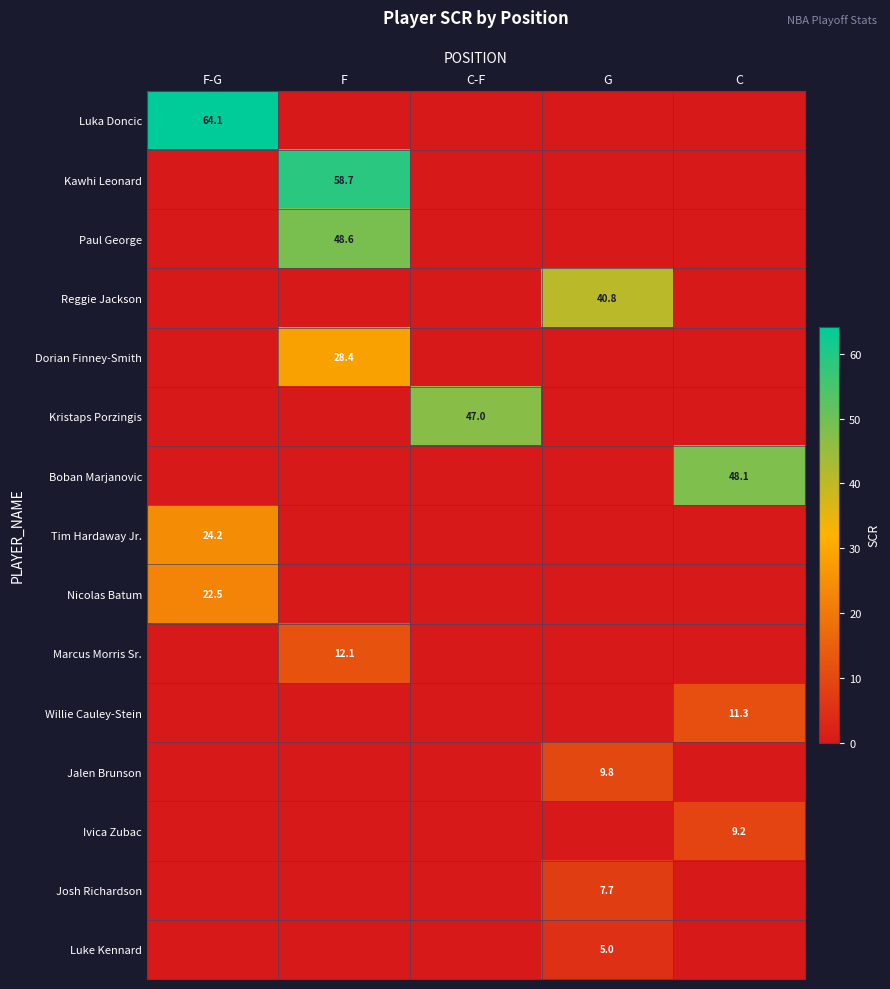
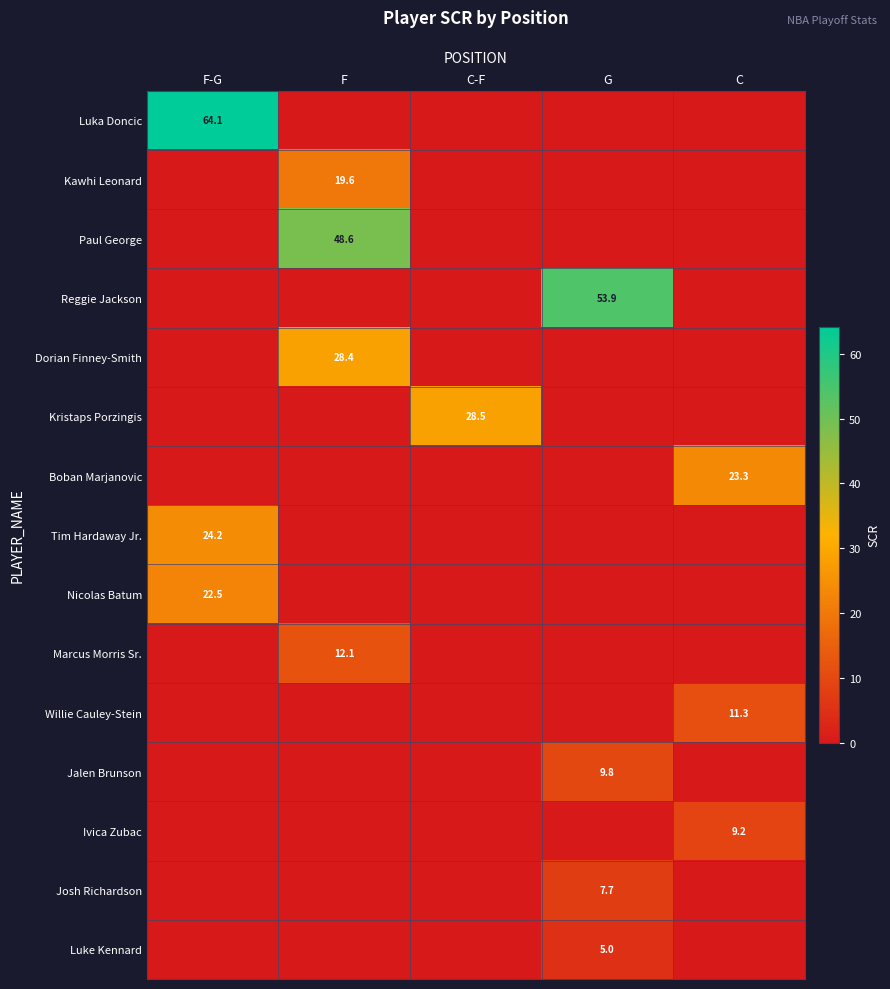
  {
    "Luka Doncic": {
      "F-G": 64.1
    },
    "Kawhi Leonard": {
-     "F": 58.7
+     "F": 19.6
    },
    "Paul George": {
      "F": 48.6
    },
    "Reggie Jackson": {
-     "G": 40.8
+     "G": 53.9
    },
    "Dorian Finney-Smith": {
      "F": 28.4
    },
    "Kristaps Porzingis": {
-     "C-F": 47.0
+     "C-F": 28.5
    },
    "Boban Marjanovic": {
-     "C": 48.1
+     "C": 23.3
    },
    "Tim Hardaway Jr.": {
      "F-G": 24.2
    },
    "Nicolas Batum": {
      "F-G": 22.5
    },
    "Marcus Morris Sr.": {
      "F": 12.1
    },
    "Willie Cauley-Stein": {
      "C": 11.3
    },
    "Jalen Brunson": {
      "G": 9.8
    },
    "Ivica Zubac": {
      "C": 9.2
    },
    "Josh Richardson": {
      "G": 7.7
    },
    "Luke Kennard": {
      "G": 5.0
    }
  }
